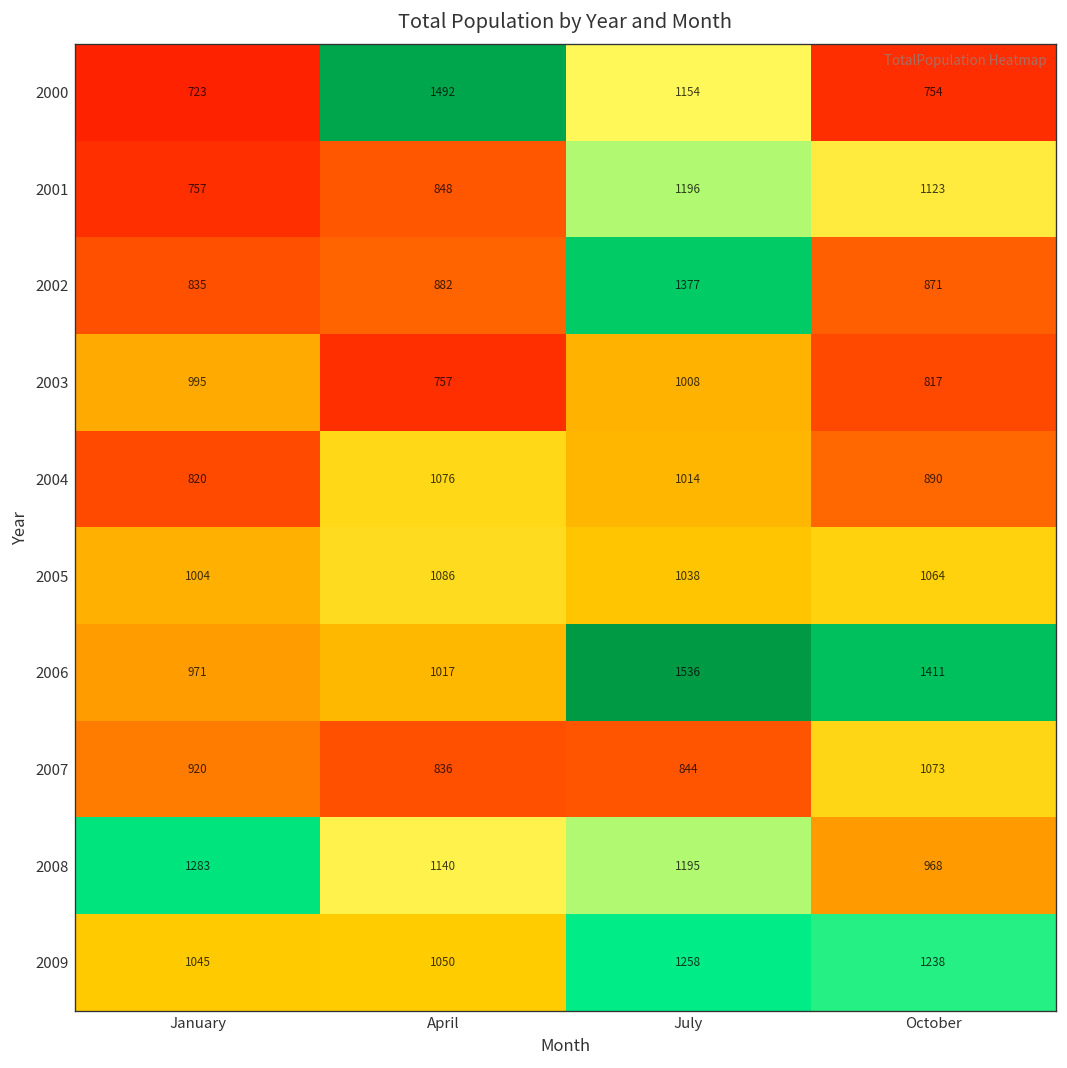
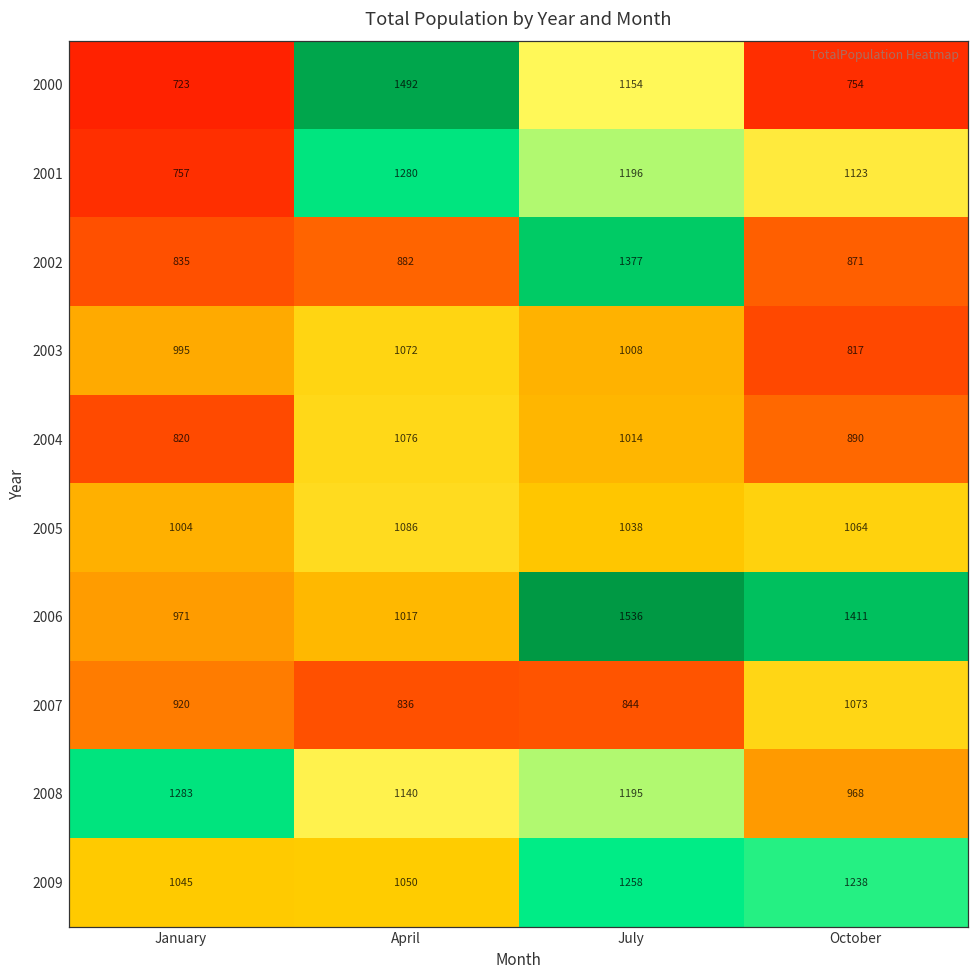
  {
    "2000": {
      "January": 723,
      "April": 1492,
      "July": 1154
    },
    "2001": {
      "January": 757,
-     "April": 848,
+     "April": 1280,
      "July": 1196,
      "October": 1123
    },
    "2002": {
      "January": 835,
      "April": 882,
      "July": 1377,
      "October": 871
    },
    "2003": {
      "January": 995,
-     "April": 757,
+     "April": 1072,
      "July": 1008,
      "October": 817
    },
    "2004": {
      "January": 820,
      "April": 1076,
      "July": 1014,
      "October": 890
    },
    "2005": {
      "January": 1004,
      "April": 1086,
      "July": 1038,
      "October": 1064
    },
    "2006": {
      "January": 971,
      "April": 1017,
      "July": 1536,
      "October": 1411
    },
    "2007": {
      "January": 920,
      "April": 836,
      "July": 844,
      "October": 1073
    },
    "2008": {
      "January": 1283,
      "April": 1140,
      "July": 1195,
      "October": 968
    },
    "2009": {
      "January": 1045,
      "April": 1050,
      "July": 1258,
      "October": 1238
    }
  }
